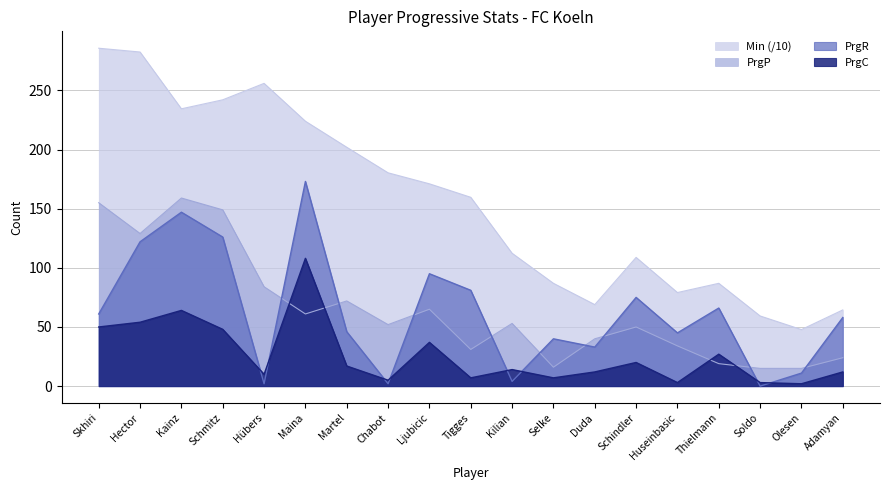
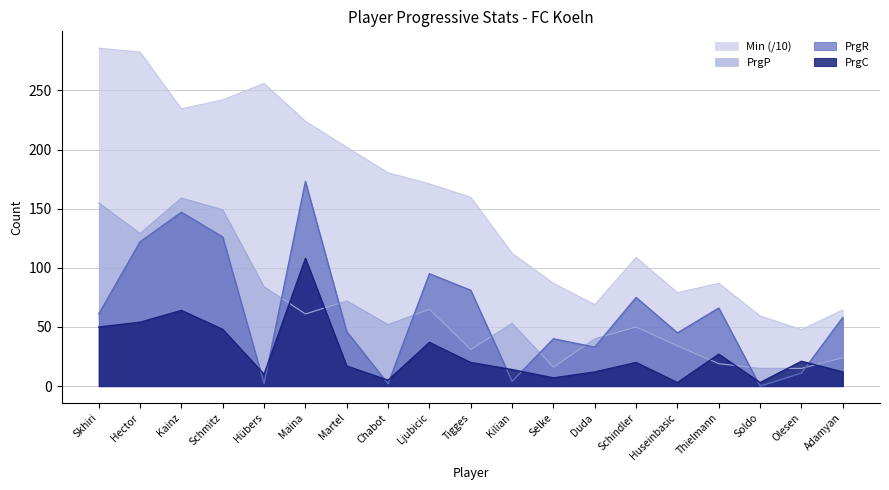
  {
    "PrgR": {
      "Skhiri": 61,
      "Hector": 122,
      "Kainz": 147,
      "Schmitz": 126,
      "Hübers": 2,
      "Maina": 173,
      "Martel": 46,
      "Chabot": 2,
      "Ljubicic": 95,
      "Tigges": 81,
      "Kilian": 4,
      "Selke": 40,
      "Duda": 33,
      "Schindler": 75,
      "Huseinbasic": 45,
      "Thielmann": 66,
      "Soldo": 0,
      "Olesen": 11,
      "Adamyan": 58
    },
    "PrgC": {
      "Skhiri": 50,
      "Hector": 54,
      "Kainz": 64,
      "Schmitz": 48,
      "Hübers": 10,
      "Maina": 108,
      "Martel": 17,
      "Chabot": 5,
      "Ljubicic": 37,
-     "Tigges": 7,
+     "Tigges": 20,
      "Kilian": 14,
      "Selke": 7,
      "Duda": 12,
      "Schindler": 20,
      "Huseinbasic": 3,
      "Thielmann": 27,
      "Soldo": 3,
-     "Olesen": 2,
+     "Olesen": 21,
      "Adamyan": 12
    }
  }
